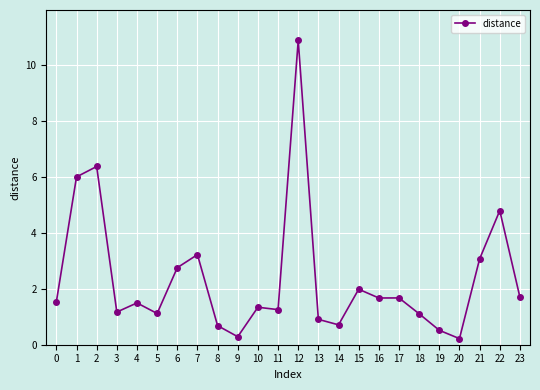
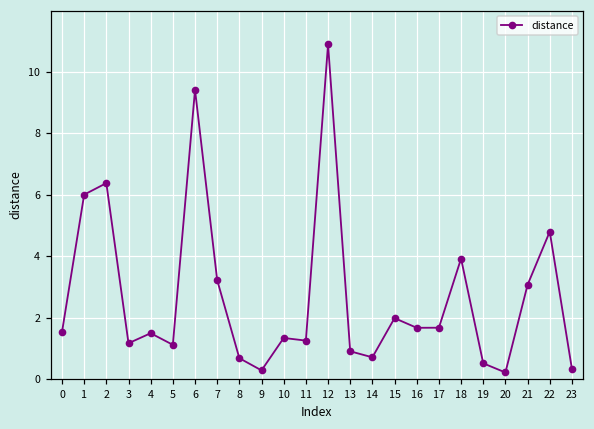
  {
    "0": 1.5,
    "1": 6.0,
    "2": 6.4,
    "3": 1.2,
    "4": 1.5,
    "5": 1.1,
-   "6": 2.8,
+   "6": 9.4,
    "7": 3.2,
    "8": 0.7,
    "9": 0.3,
    "10": 1.3,
    "11": 1.3,
    "12": 10.9,
    "13": 0.9,
    "14": 0.7,
    "15": 2.0,
    "16": 1.7,
    "17": 1.7,
-   "18": 1.1,
+   "18": 3.9,
    "19": 0.5,
    "20": 0.2,
    "21": 3.1,
    "22": 4.8,
-   "23": 1.7
+   "23": 0.3
  }
